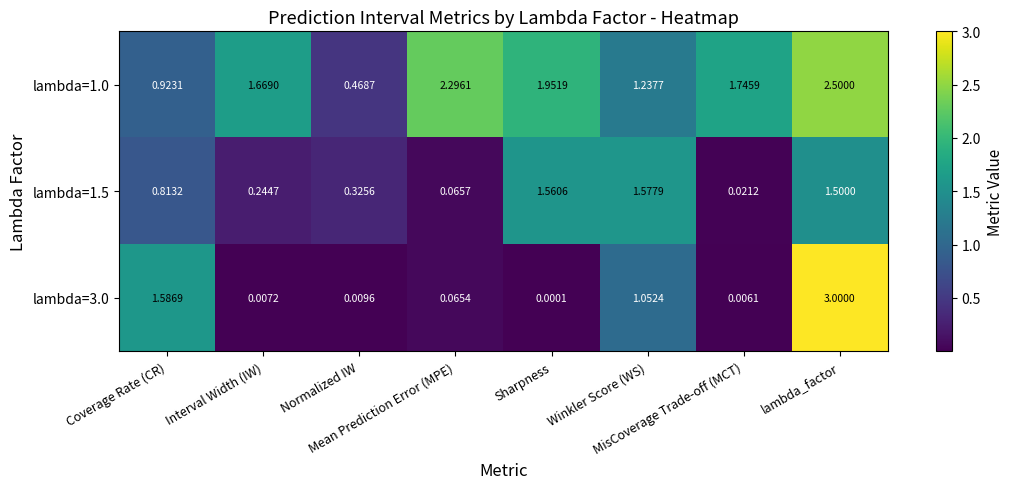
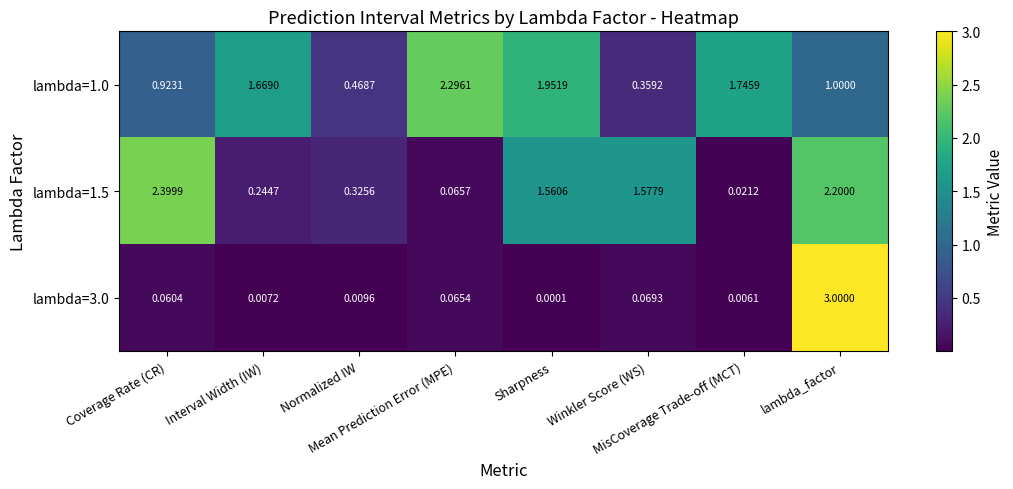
  {
    "lambda=1.0": {
      "Coverage Rate (CR)": 0.9231,
      "Interval Width (IW)": 1.6690,
      "Normalized IW": 0.4687,
      "Mean Prediction Error (MPE)": 2.2961,
      "Sharpness": 1.9519,
-     "Winkler Score (WS)": 1.2377,
+     "Winkler Score (WS)": 0.3592,
      "MisCoverage Trade-off (MCT)": 1.7459,
-     "lambda_factor": 2.5000
+     "lambda_factor": 1.0000
    },
    "lambda=1.5": {
-     "Coverage Rate (CR)": 0.8132,
+     "Coverage Rate (CR)": 2.3999,
      "Interval Width (IW)": 0.2447,
      "Normalized IW": 0.3256,
      "Mean Prediction Error (MPE)": 0.0657,
      "Sharpness": 1.5606,
      "Winkler Score (WS)": 1.5779,
      "MisCoverage Trade-off (MCT)": 0.0212,
-     "lambda_factor": 1.5000
+     "lambda_factor": 2.2000
    },
    "lambda=3.0": {
-     "Coverage Rate (CR)": 1.5869,
+     "Coverage Rate (CR)": 0.0604,
      "Interval Width (IW)": 0.0072,
      "Normalized IW": 0.0096,
      "Mean Prediction Error (MPE)": 0.0654,
      "Sharpness": 0.0001,
-     "Winkler Score (WS)": 1.0524,
+     "Winkler Score (WS)": 0.0693,
      "MisCoverage Trade-off (MCT)": 0.0061,
      "lambda_factor": 3.0000
    }
  }
